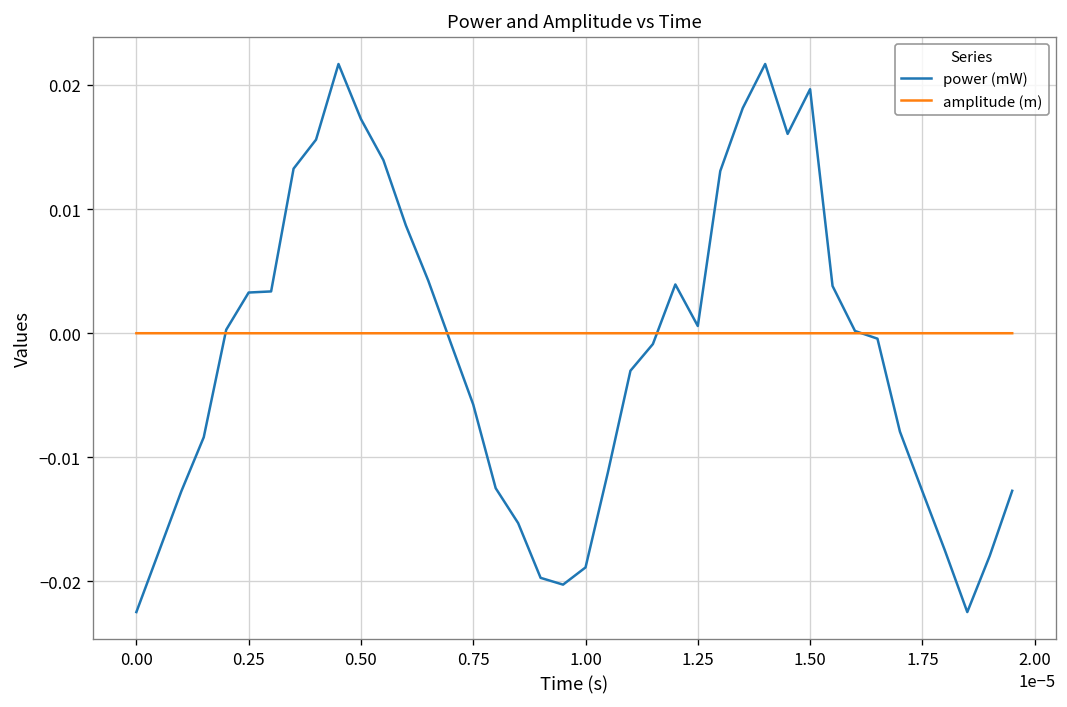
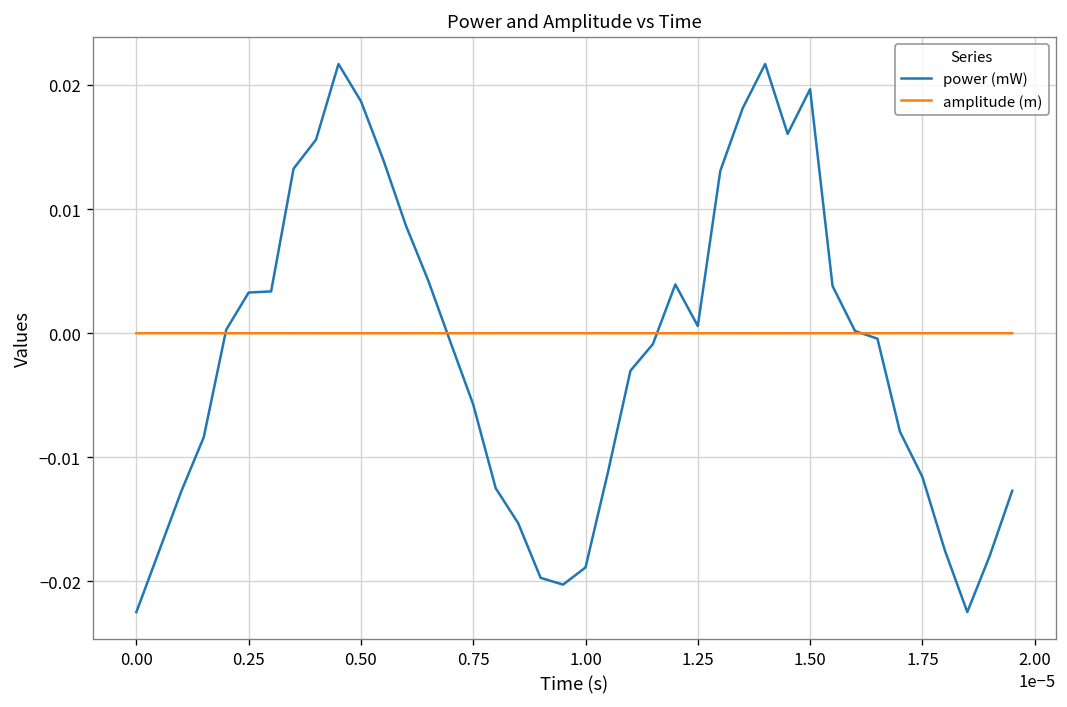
  {
    "power (mW)": {
      "0.00": -0.0225,
      "0.25": 0.0033,
-     "0.50": 0.0173,
+     "0.50": 0.0187,
      "0.75": -0.0057,
      "1.00": -0.0189,
      "1.25": 0.0006,
      "1.50": 0.0197,
-     "1.75": -0.0127
+     "1.75": -0.0116
    },
    "amplitude (m)": {
      "0.00": 0.0000,
      "0.25": 0.0000,
      "0.50": 0.0000,
      "0.75": 0.0000,
      "1.00": 0.0000,
      "1.25": 0.0000,
      "1.50": 0.0000,
      "1.75": 0.0000
    }
  }
